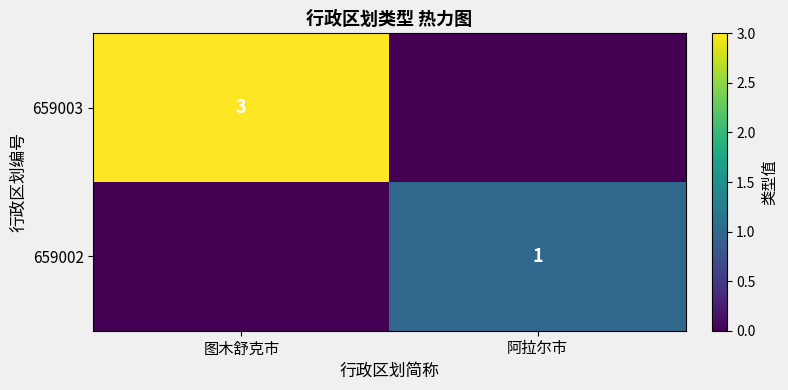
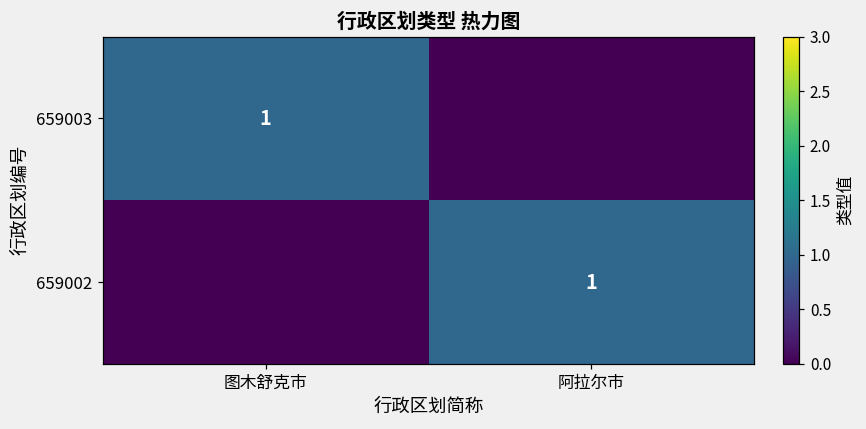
  {
    "659003": {
-     "图木舒克市": 3
+     "图木舒克市": 1
    },
    "659002": {
      "阿拉尔市": 1
    }
  }
